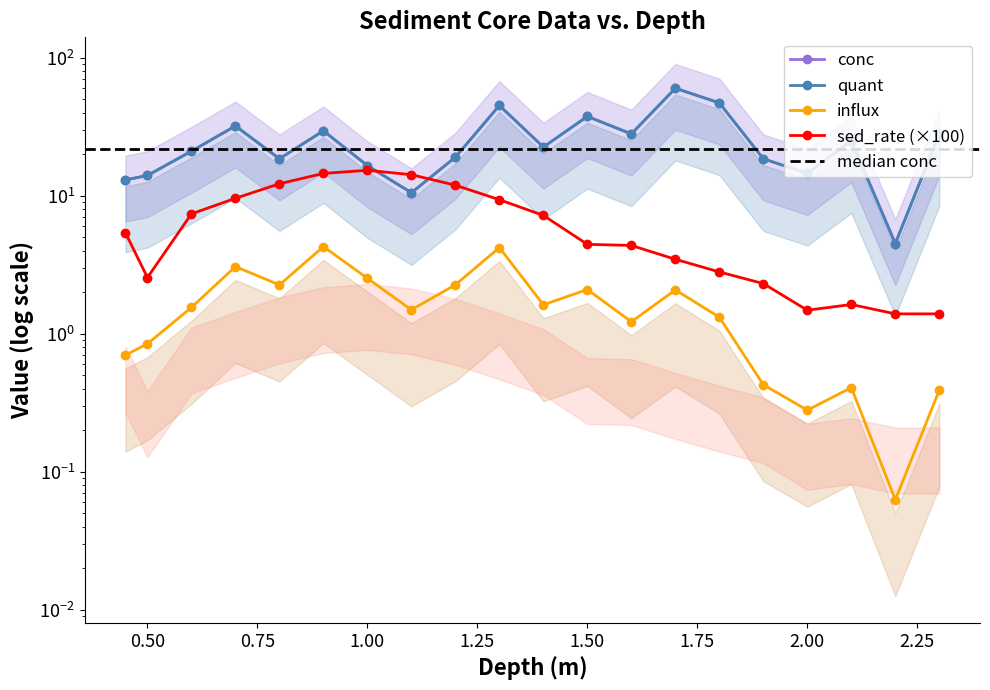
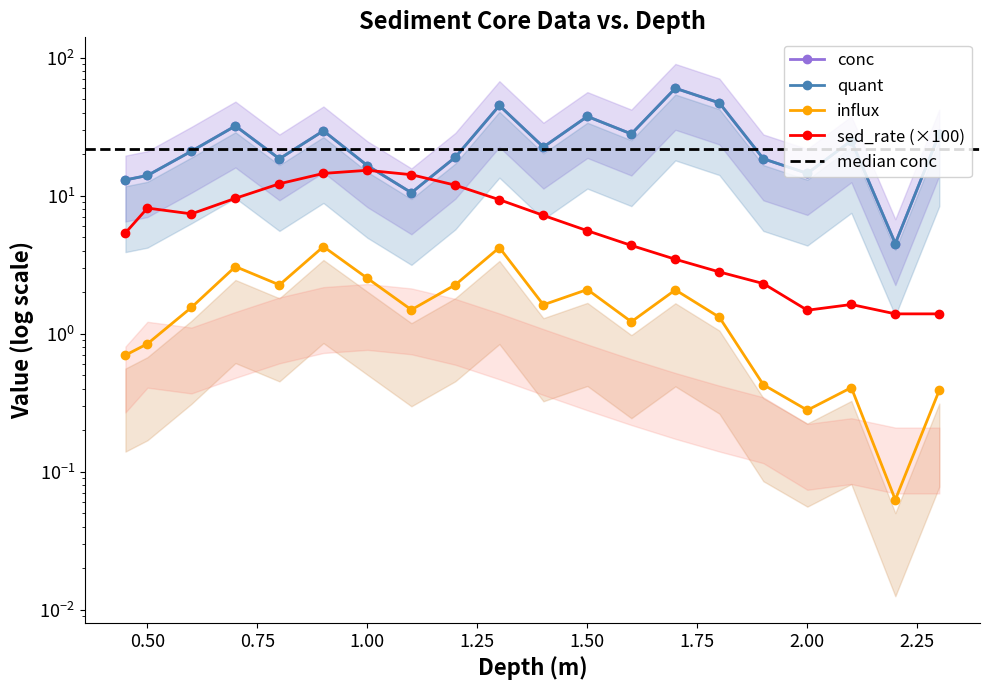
  {
    "influx": {
      "0.50": 0.8,
      "1.00": 2.5,
      "1.50": 2.1,
      "2.00": 0.28
    },
    "sed_rate (×100)": {
-     "0.50": 2.6,
-     "1.50": 4.4,
+     "0.50": 8,
+     "1.50": 5.6,
      "2.00": 1.5
    }
  }
